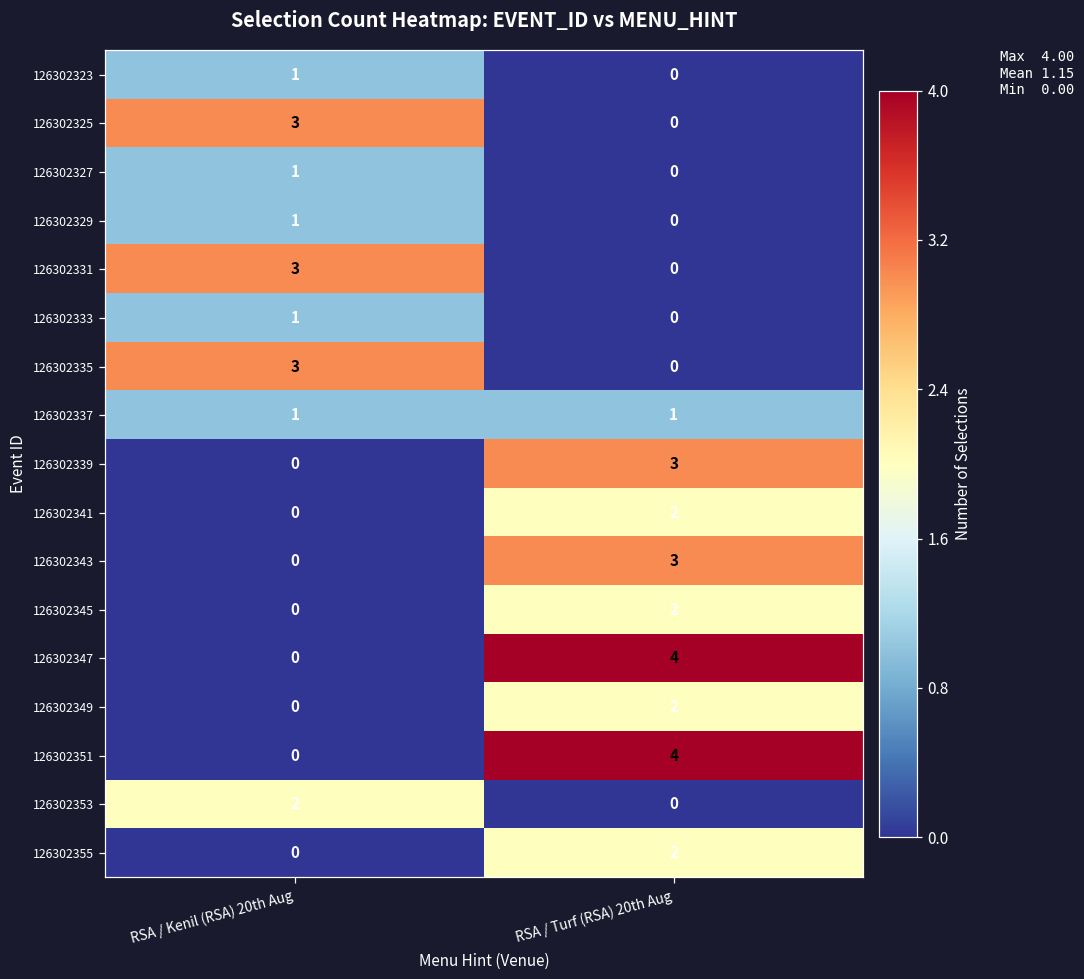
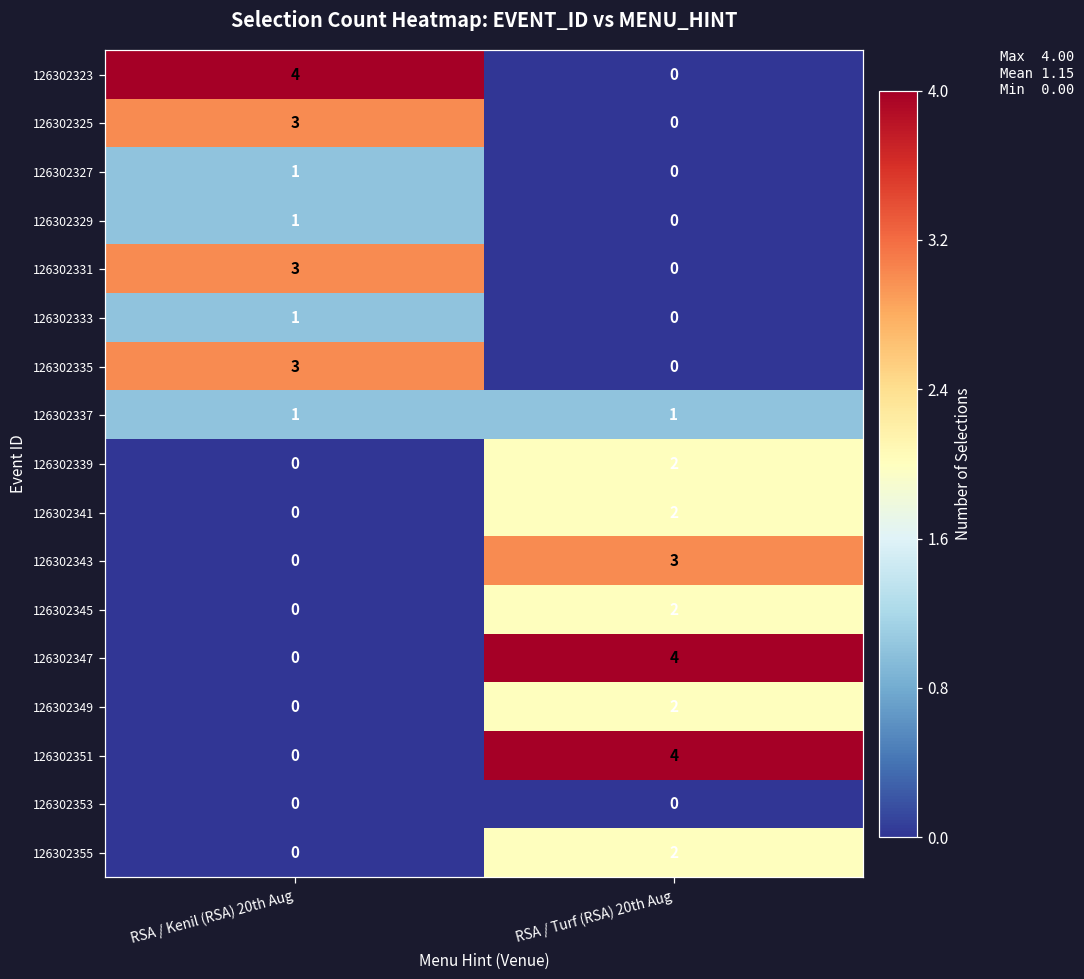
  {
    "126302323": {
-     "RSA / Kenil (RSA) 20th Aug": 1,
+     "RSA / Kenil (RSA) 20th Aug": 4,
      "RSA / Turf (RSA) 20th Aug": 0
    },
    "126302325": {
      "RSA / Kenil (RSA) 20th Aug": 3,
      "RSA / Turf (RSA) 20th Aug": 0
    },
    "126302327": {
      "RSA / Kenil (RSA) 20th Aug": 1,
      "RSA / Turf (RSA) 20th Aug": 0
    },
    "126302329": {
      "RSA / Kenil (RSA) 20th Aug": 1,
      "RSA / Turf (RSA) 20th Aug": 0
    },
    "126302331": {
      "RSA / Kenil (RSA) 20th Aug": 3,
      "RSA / Turf (RSA) 20th Aug": 0
    },
    "126302333": {
      "RSA / Kenil (RSA) 20th Aug": 1,
      "RSA / Turf (RSA) 20th Aug": 0
    },
    "126302335": {
      "RSA / Kenil (RSA) 20th Aug": 3,
      "RSA / Turf (RSA) 20th Aug": 0
    },
    "126302337": {
      "RSA / Kenil (RSA) 20th Aug": 1,
      "RSA / Turf (RSA) 20th Aug": 1
    },
    "126302339": {
      "RSA / Kenil (RSA) 20th Aug": 0,
-     "RSA / Turf (RSA) 20th Aug": 3
+     "RSA / Turf (RSA) 20th Aug": 2
    },
    "126302341": {
      "RSA / Kenil (RSA) 20th Aug": 0,
      "RSA / Turf (RSA) 20th Aug": 2
    },
    "126302343": {
      "RSA / Kenil (RSA) 20th Aug": 0,
      "RSA / Turf (RSA) 20th Aug": 3
    },
    "126302345": {
      "RSA / Kenil (RSA) 20th Aug": 0,
      "RSA / Turf (RSA) 20th Aug": 2
    },
    "126302347": {
      "RSA / Kenil (RSA) 20th Aug": 0,
      "RSA / Turf (RSA) 20th Aug": 4
    },
    "126302349": {
      "RSA / Kenil (RSA) 20th Aug": 0,
      "RSA / Turf (RSA) 20th Aug": 2
    },
    "126302351": {
      "RSA / Kenil (RSA) 20th Aug": 0,
      "RSA / Turf (RSA) 20th Aug": 4
    },
    "126302353": {
-     "RSA / Kenil (RSA) 20th Aug": 2,
+     "RSA / Kenil (RSA) 20th Aug": 0,
      "RSA / Turf (RSA) 20th Aug": 0
    },
    "126302355": {
      "RSA / Kenil (RSA) 20th Aug": 0,
      "RSA / Turf (RSA) 20th Aug": 2
    }
  }
